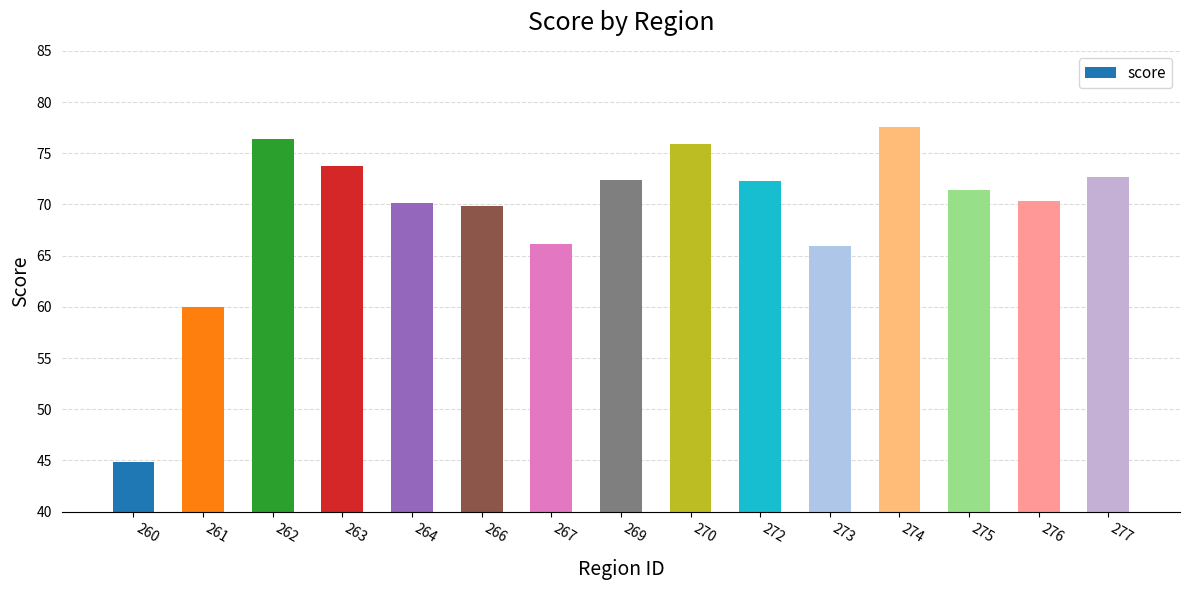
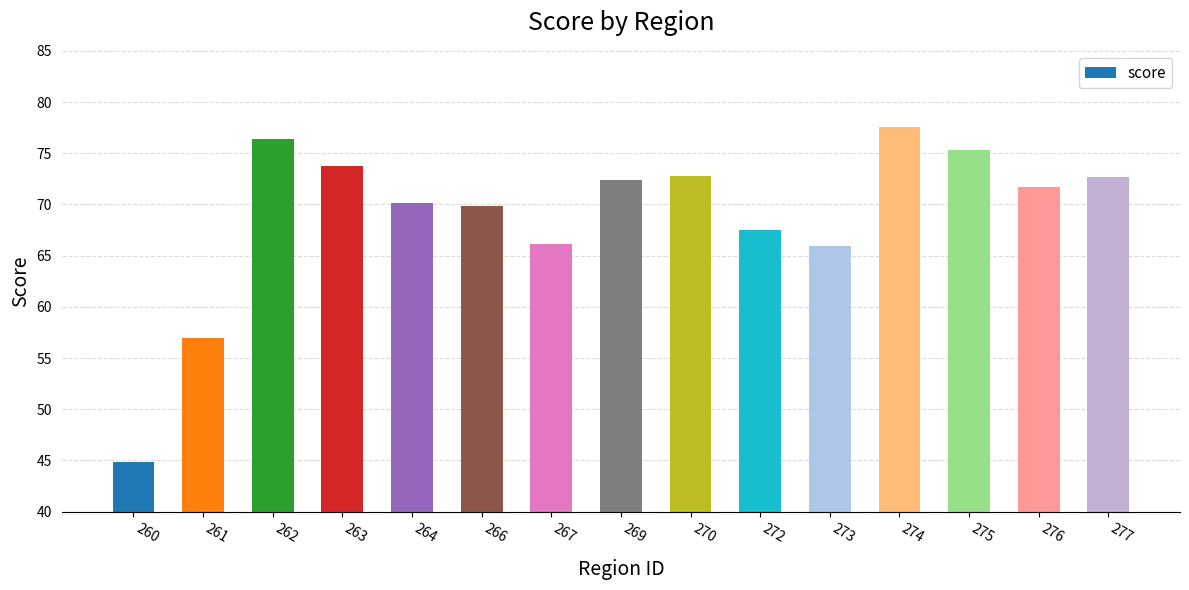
  {
    "260": 44.9,
-   "261": 60.0,
+   "261": 57.0,
    "262": 76.4,
    "263": 73.8,
    "264": 70.2,
    "266": 69.8,
    "267": 66.1,
    "269": 72.4,
-   "270": 75.9,
-   "272": 72.3,
+   "270": 72.8,
+   "272": 67.5,
    "273": 65.9,
    "274": 77.6,
-   "275": 71.4,
-   "276": 70.4,
+   "275": 75.3,
+   "276": 71.7,
    "277": 72.7
  }
